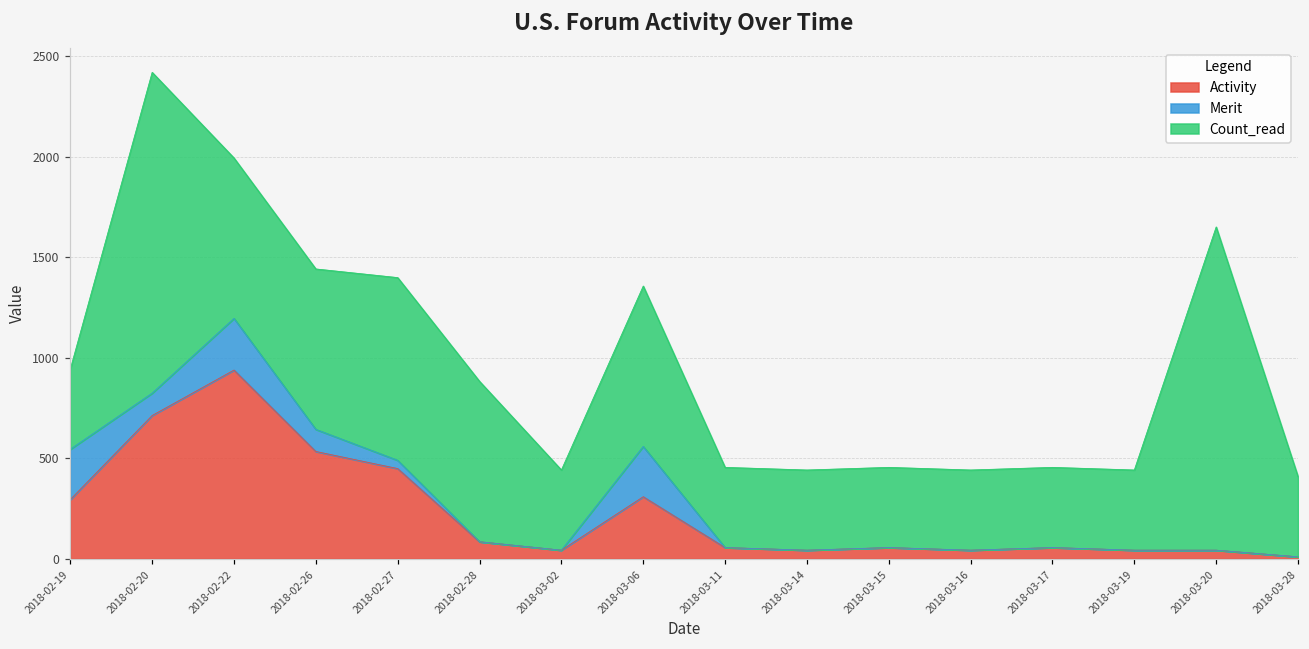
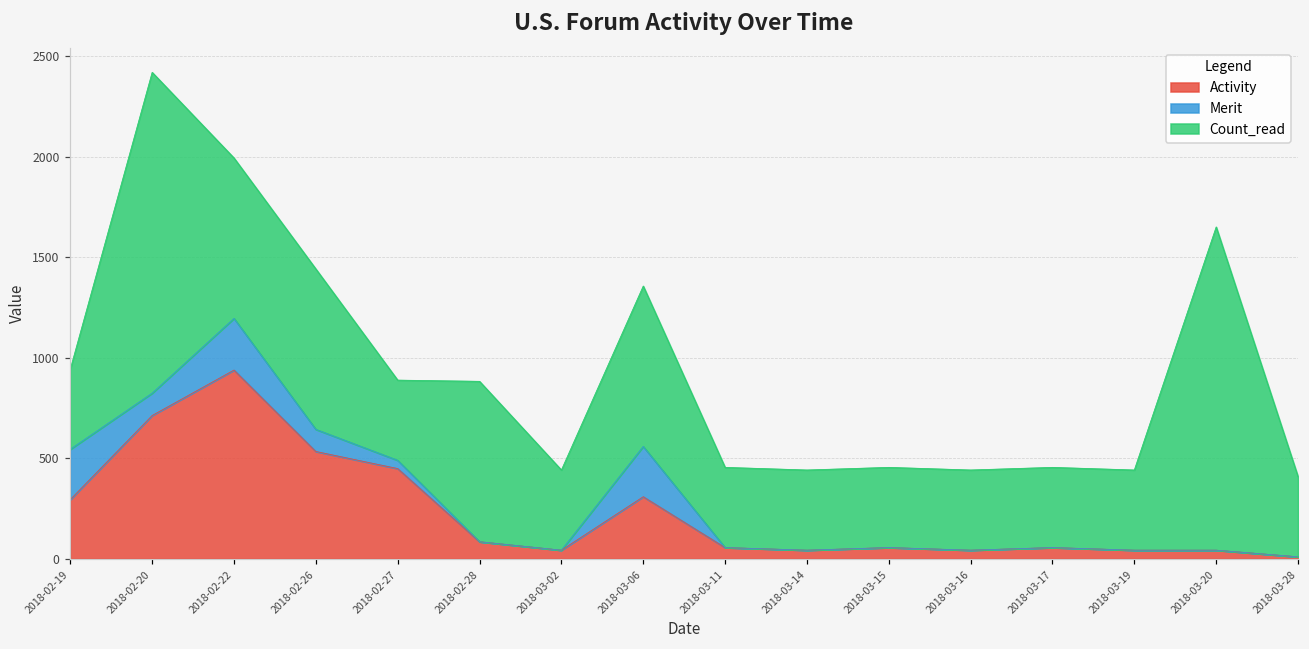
  {
    "Activity": {
      "2018-02-19": 290,
      "2018-02-20": 710,
      "2018-02-22": 940,
      "2018-02-26": 530,
      "2018-02-27": 450,
      "2018-03-06": 310
    },
    "Merit": {
      "2018-02-19": 250,
      "2018-02-20": 110,
      "2018-02-22": 260,
      "2018-02-26": 110,
      "2018-02-27": 40,
      "2018-03-06": 250
    },
    "Count_read": {
      "2018-02-19": 400,
      "2018-02-20": 1600,
      "2018-02-22": 800,
      "2018-02-26": 800,
-     "2018-02-27": 910,
+     "2018-02-27": 400,
      "2018-02-28": 800,
      "2018-03-02": 400,
      "2018-03-06": 800,
      "2018-03-11": 400,
      "2018-03-14": 400,
      "2018-03-15": 400,
      "2018-03-16": 400,
      "2018-03-17": 400,
      "2018-03-19": 400,
      "2018-03-20": 1610,
      "2018-03-28": 400
    }
  }
